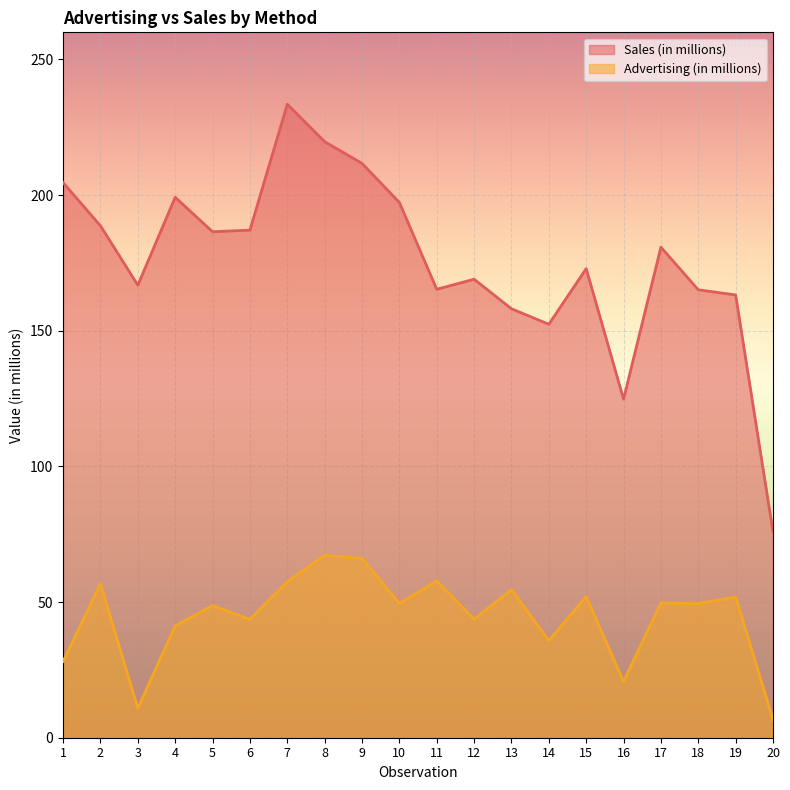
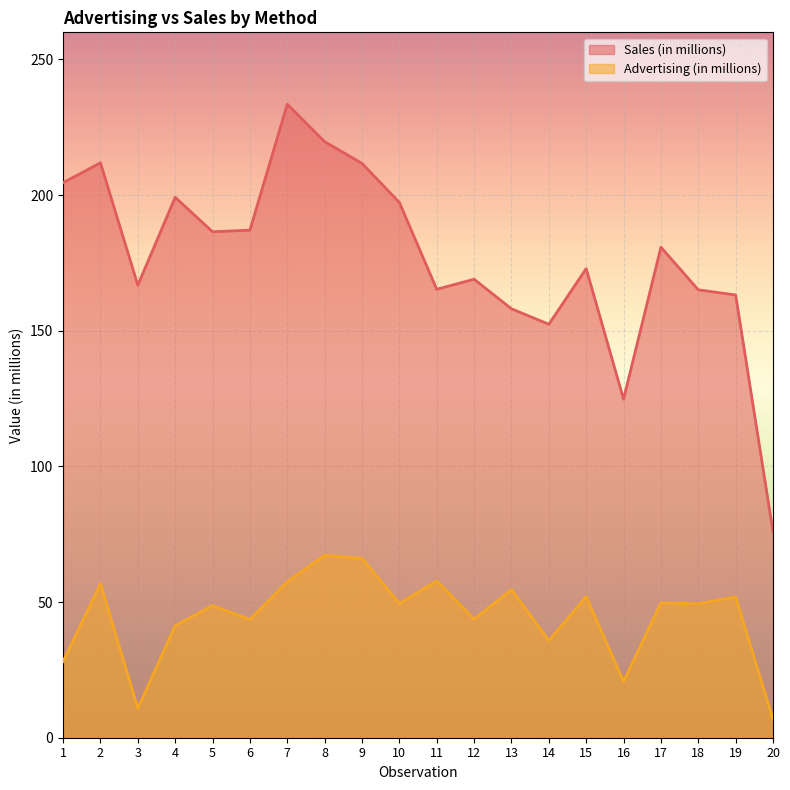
  {
    "Sales (in millions)": {
      "1": 205,
-     "2": 189,
+     "2": 212,
      "3": 167,
      "4": 199,
      "5": 187,
      "6": 187,
      "7": 234,
      "8": 220,
      "9": 212,
      "10": 197,
      "11": 165,
      "12": 169,
      "13": 158,
      "14": 152,
      "15": 173,
      "16": 125,
      "17": 181,
      "18": 165,
      "19": 163,
      "20": 76
    },
    "Advertising (in millions)": {
      "1": 28,
      "2": 57,
      "3": 11,
      "4": 41,
      "5": 49,
      "6": 44,
      "7": 58,
      "8": 67,
      "9": 66,
      "10": 50,
      "11": 58,
      "12": 44,
      "13": 55,
      "14": 36,
      "15": 52,
      "16": 21,
      "17": 50,
      "18": 49,
      "19": 52,
      "20": 7
    }
  }
